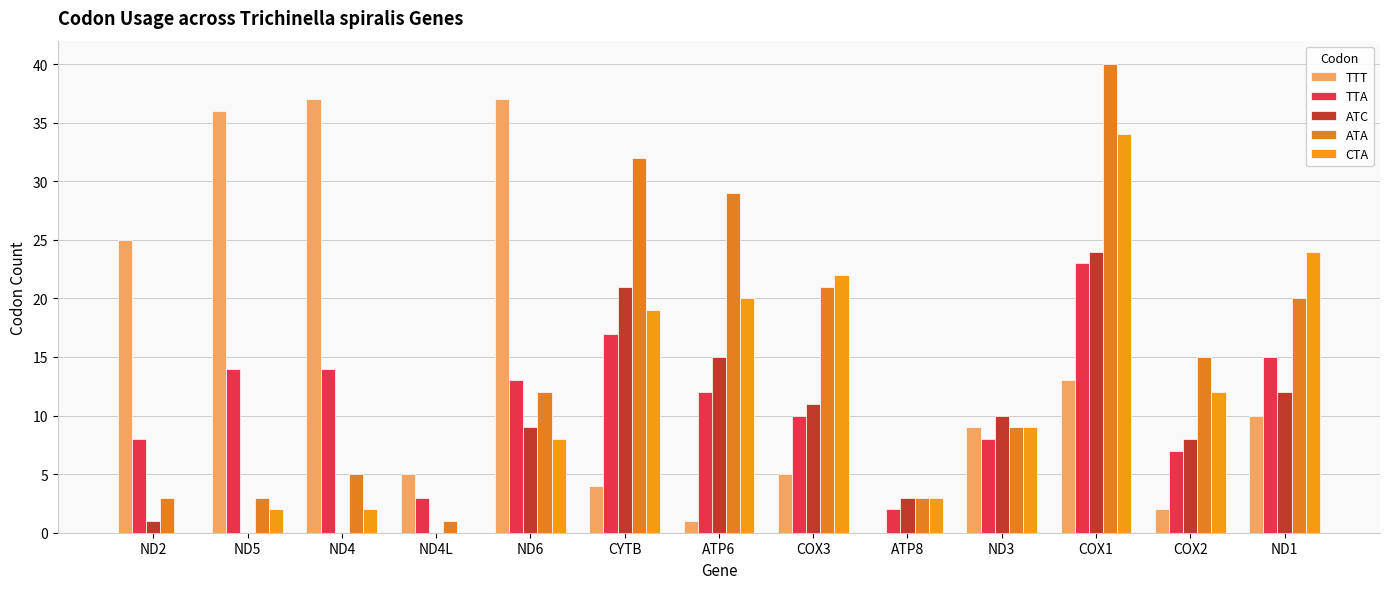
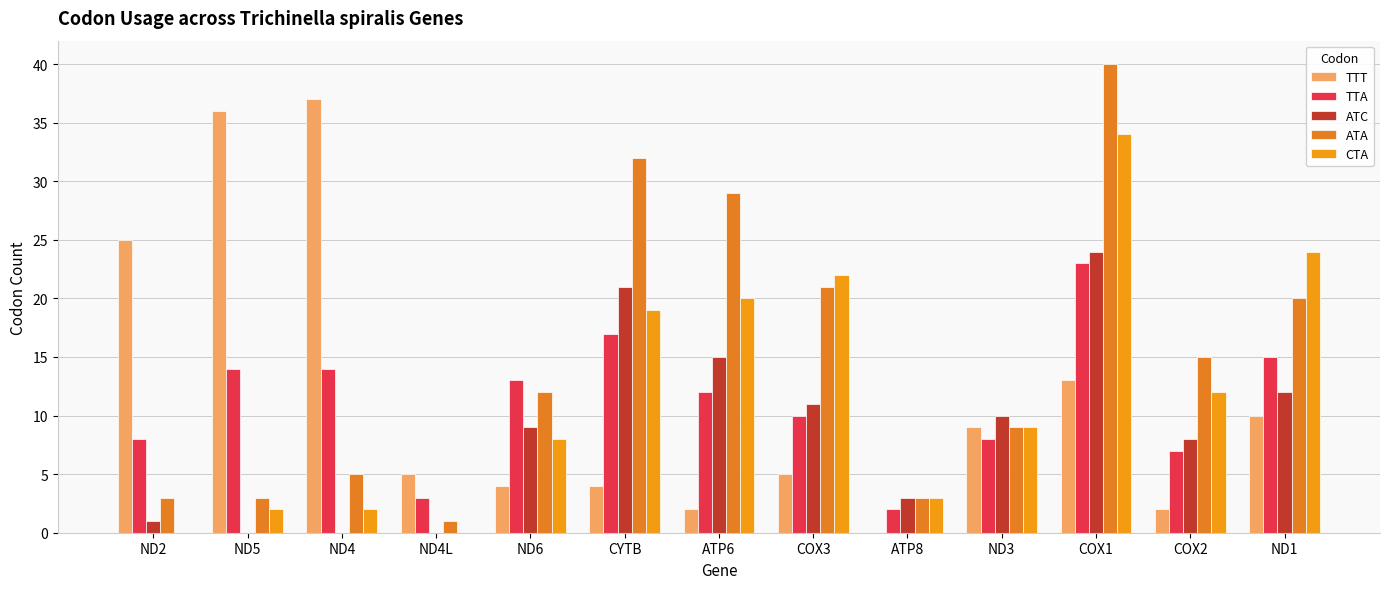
  {
    "TTT": {
      "ND2": 25,
      "ND5": 36,
      "ND4": 37,
      "ND4L": 5,
-     "ND6": 37,
+     "ND6": 4,
      "CYTB": 4,
-     "ATP6": 1,
+     "ATP6": 2,
      "COX3": 5,
      "ATP8": 0,
      "ND3": 9,
      "COX1": 13,
      "COX2": 2,
      "ND1": 10
    }
  }
